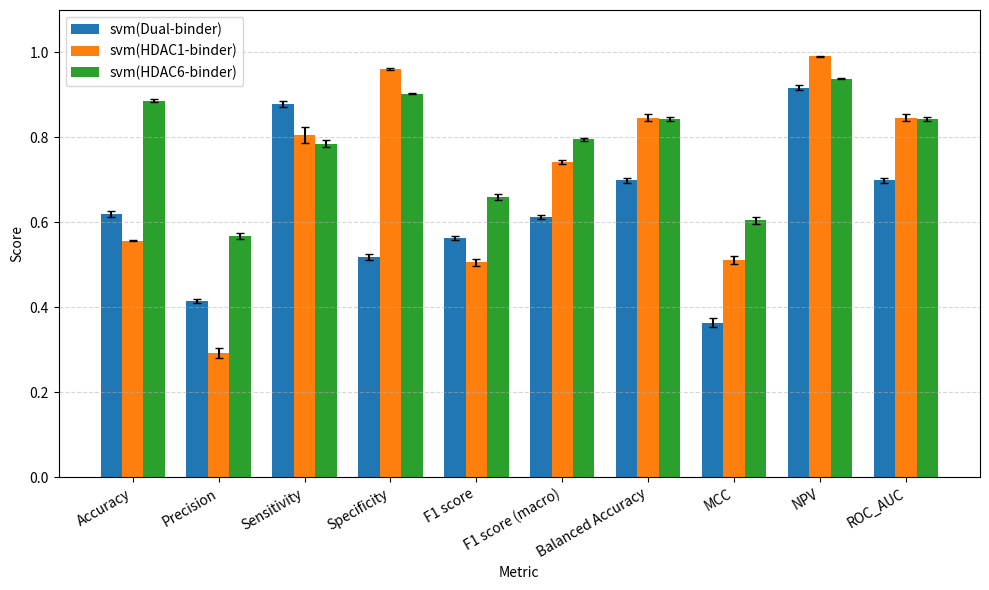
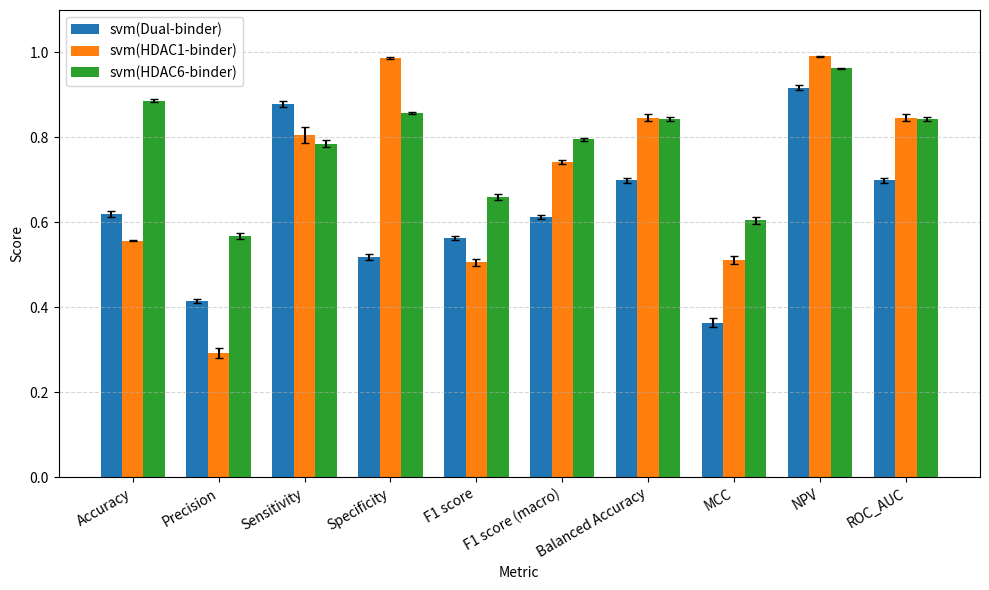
  {
    "svm(HDAC1-binder)": {
      "Accuracy": 0.56,
      "Precision": 0.29,
      "Sensitivity": 0.81,
-     "Specificity": 0.96,
+     "Specificity": 0.99,
      "F1 score": 0.51,
      "F1 score (macro)": 0.74,
      "Balanced Accuracy": 0.85,
      "MCC": 0.51,
      "NPV": 0.99,
      "ROC_AUC": 0.85
    },
    "svm(HDAC6-binder)": {
      "Accuracy": 0.89,
      "Precision": 0.57,
      "Sensitivity": 0.79,
-     "Specificity": 0.90,
+     "Specificity": 0.86,
      "F1 score": 0.66,
      "F1 score (macro)": 0.80,
      "Balanced Accuracy": 0.84,
      "MCC": 0.60,
-     "NPV": 0.94,
+     "NPV": 0.96,
      "ROC_AUC": 0.84
    }
  }
